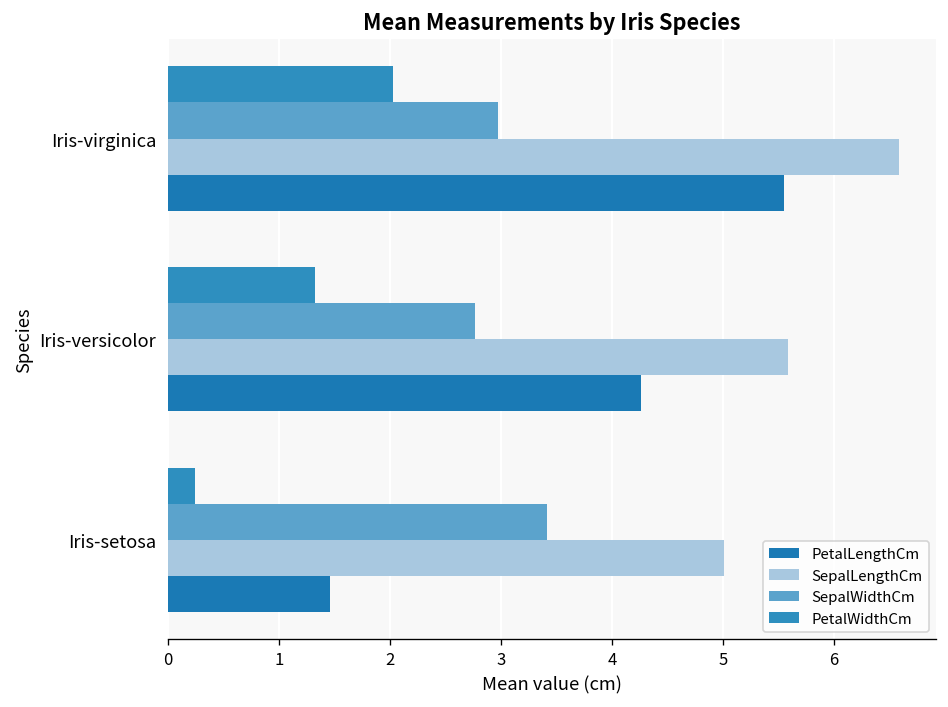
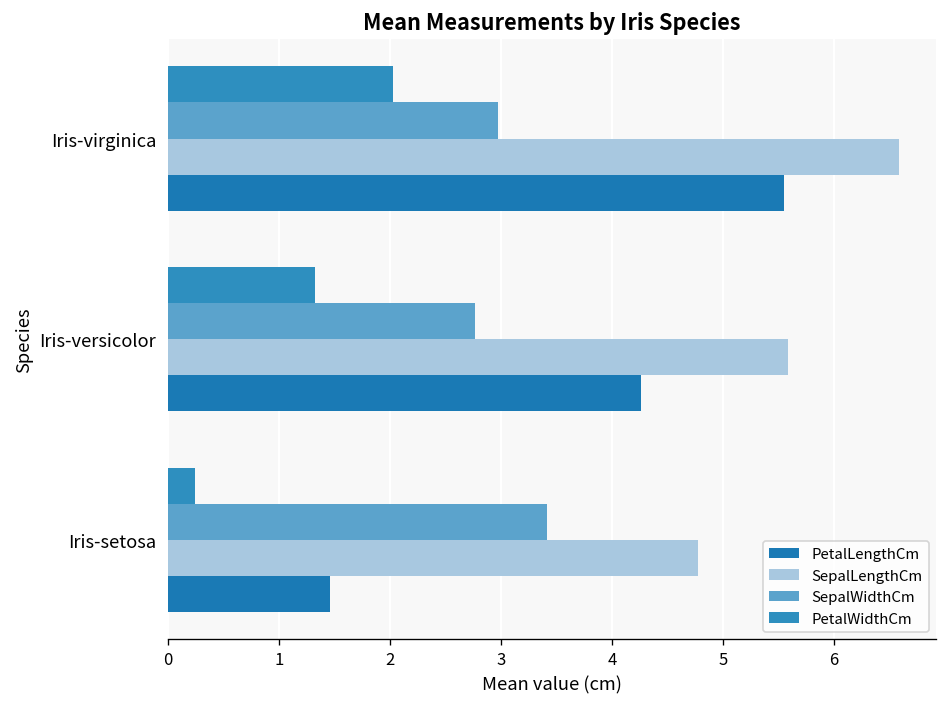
  {
    "SepalLengthCm": {
      "Iris-virginica": 6.6,
      "Iris-versicolor": 5.6,
-     "Iris-setosa": 5.0
+     "Iris-setosa": 4.8
    }
  }
